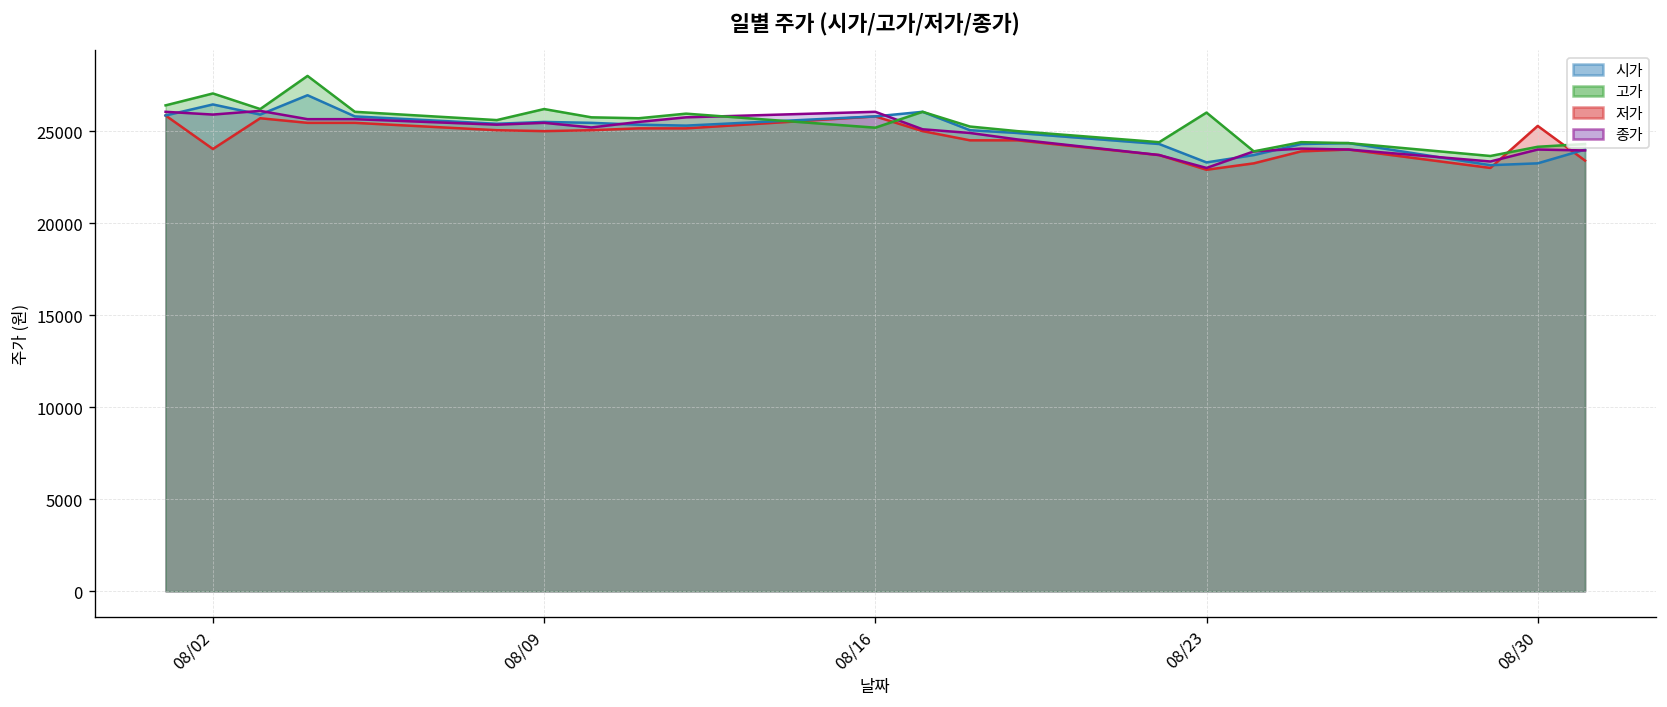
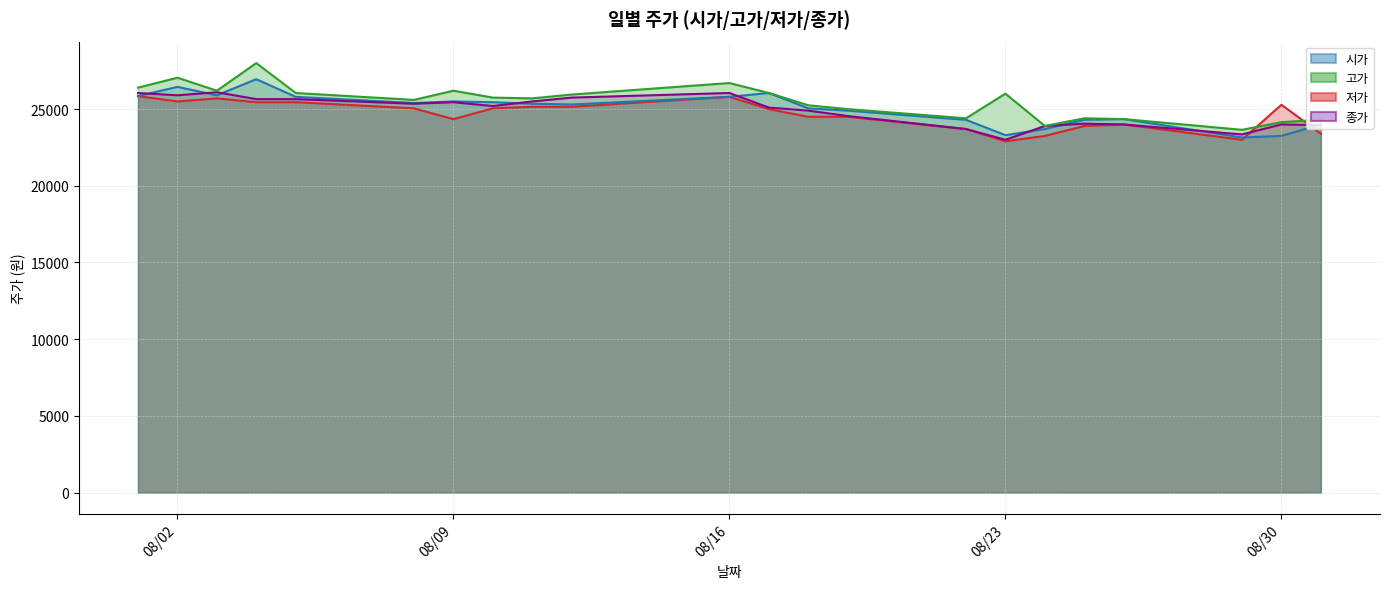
  {
    "저가": {
-     "08/02": 24000,
-     "08/09": 25000,
+     "08/02": 25500,
+     "08/09": 24300,
      "08/30": 25300
    },
    "고가": {
      "08/02": 27000,
      "08/09": 26200,
-     "08/16": 25200,
+     "08/16": 26700,
      "08/23": 26000
    }
  }
